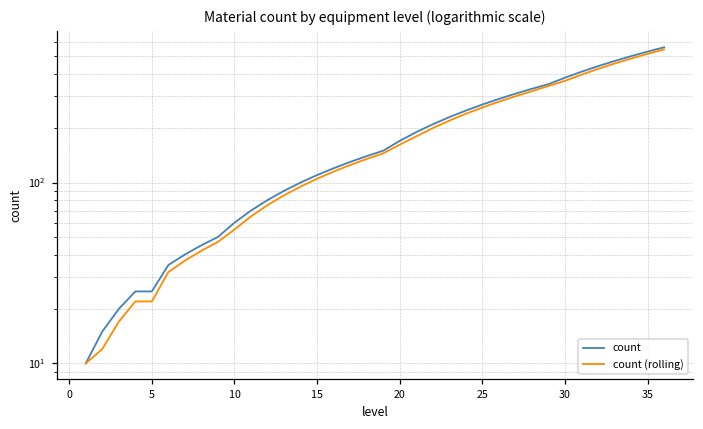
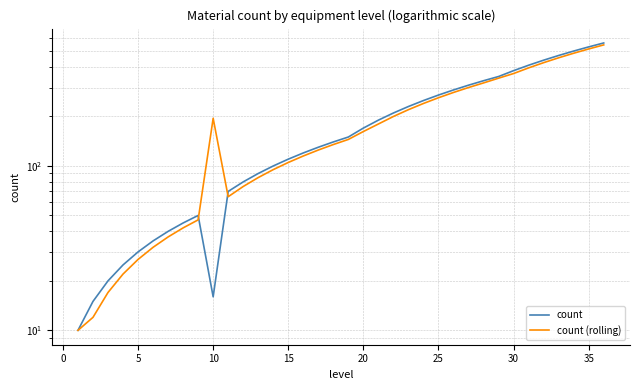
  {
    "count": {
-     "5": 25,
-     "10": 60,
+     "5": 30,
+     "10": 16,
      "15": 110,
      "20": 170,
      "25": 270,
      "30": 380
    },
    "count (rolling)": {
-     "5": 22,
-     "10": 55,
+     "5": 27,
+     "10": 200,
      "15": 110,
      "20": 160,
      "25": 260,
      "30": 370
    }
  }
